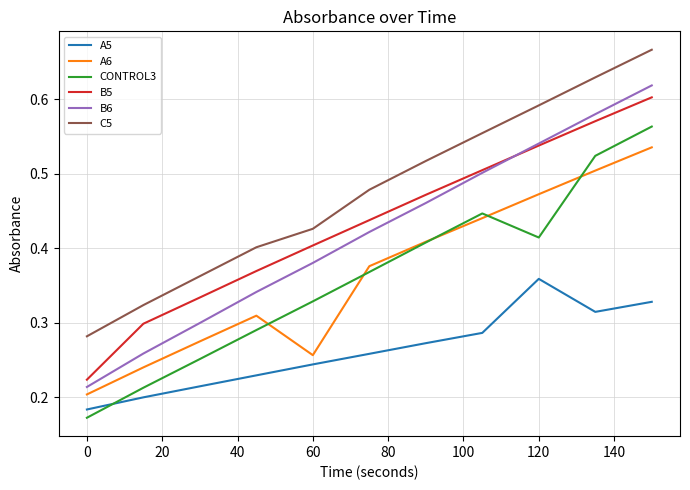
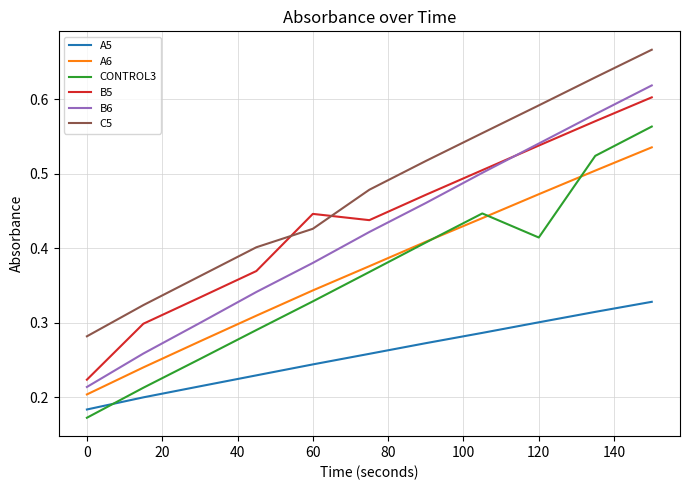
  {
    "A5": {
      "0": 0.18,
      "60": 0.24,
-     "120": 0.36
+     "120": 0.30
    },
    "A6": {
      "0": 0.20,
-     "60": 0.26,
+     "60": 0.34,
      "120": 0.47
    },
    "CONTROL3": {
      "0": 0.17,
      "60": 0.33,
      "120": 0.41
    },
    "B5": {
      "0": 0.22,
-     "60": 0.40
+     "60": 0.45
    },
    "B6": {
      "0": 0.21,
      "60": 0.38
    },
    "C5": {
      "0": 0.28,
      "60": 0.43,
      "120": 0.59
    }
  }
